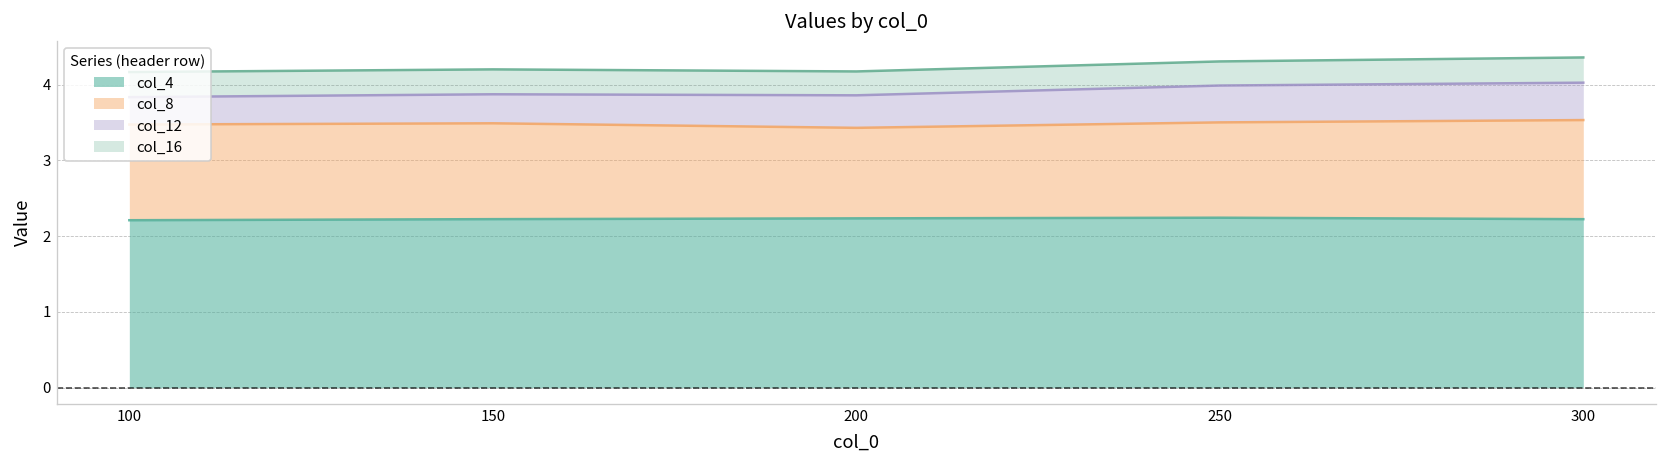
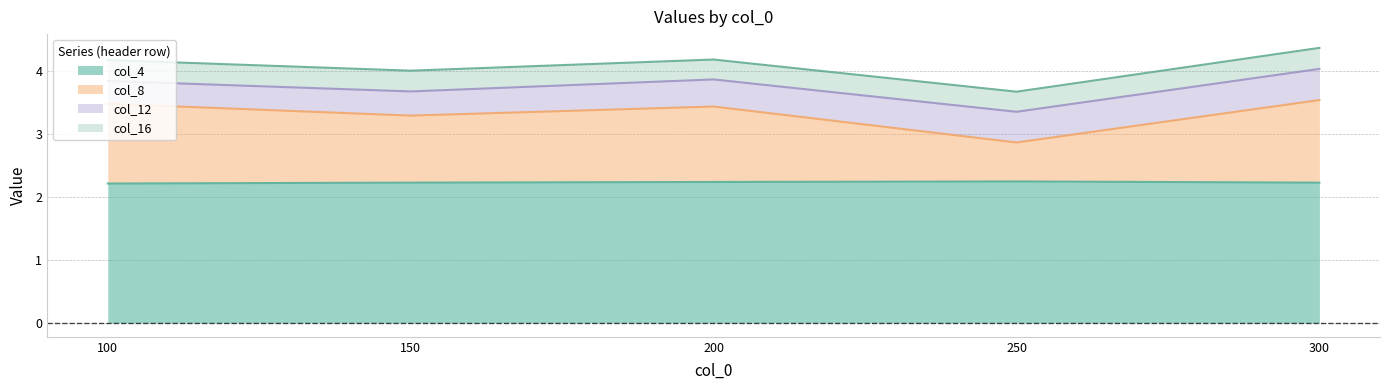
  {
    "col_8": {
-     "150": 1.3,
+     "150": 1.1,
      "200": 1.2,
-     "250": 1.3,
+     "250": 0.6,
      "300": 1.3
    }
  }
